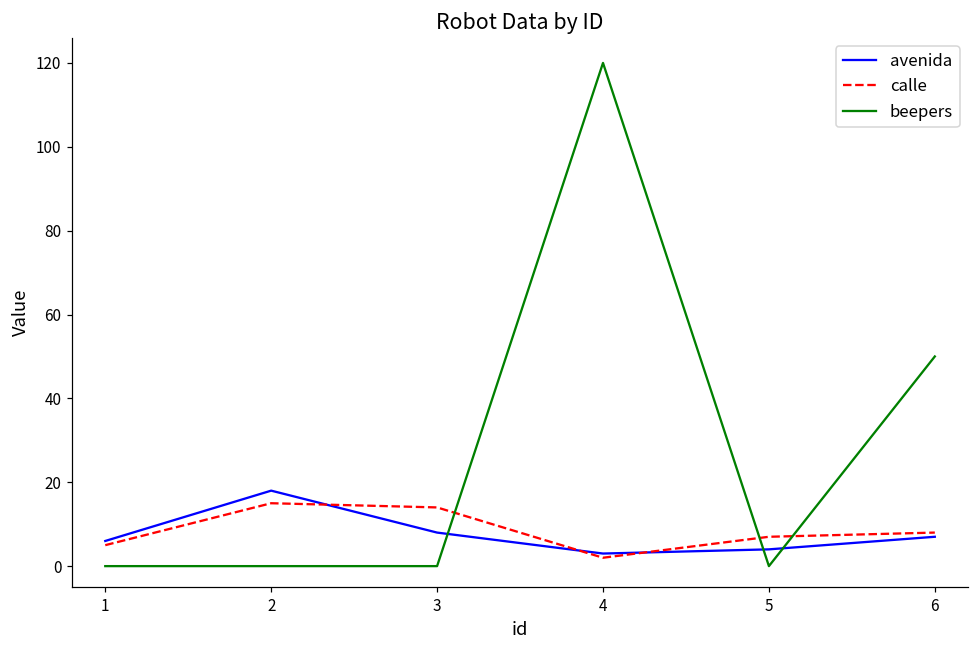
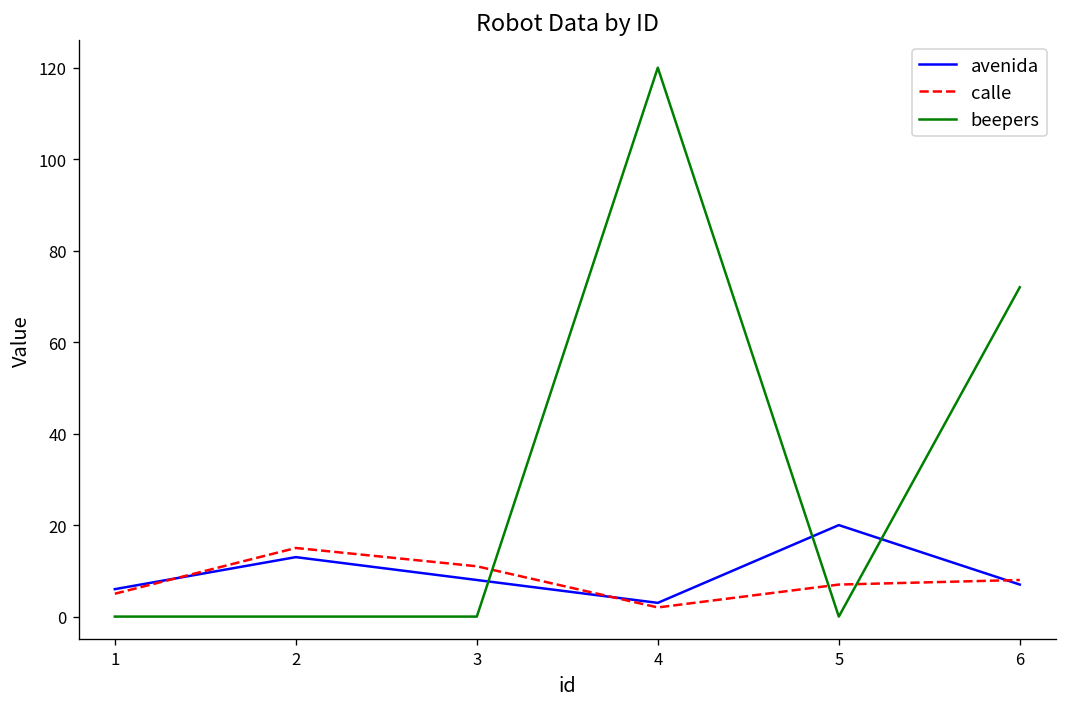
  {
    "avenida": {
      "1": 6,
-     "2": 18,
+     "2": 13,
      "3": 8,
      "4": 3,
-     "5": 4,
+     "5": 20,
      "6": 7
    },
    "calle": {
      "1": 5,
      "2": 15,
-     "3": 14,
+     "3": 11,
      "4": 2,
      "5": 7,
      "6": 8
    },
    "beepers": {
      "1": 0,
      "2": 0,
      "3": 0,
      "4": 120,
      "5": 0,
-     "6": 50
+     "6": 72
    }
  }
